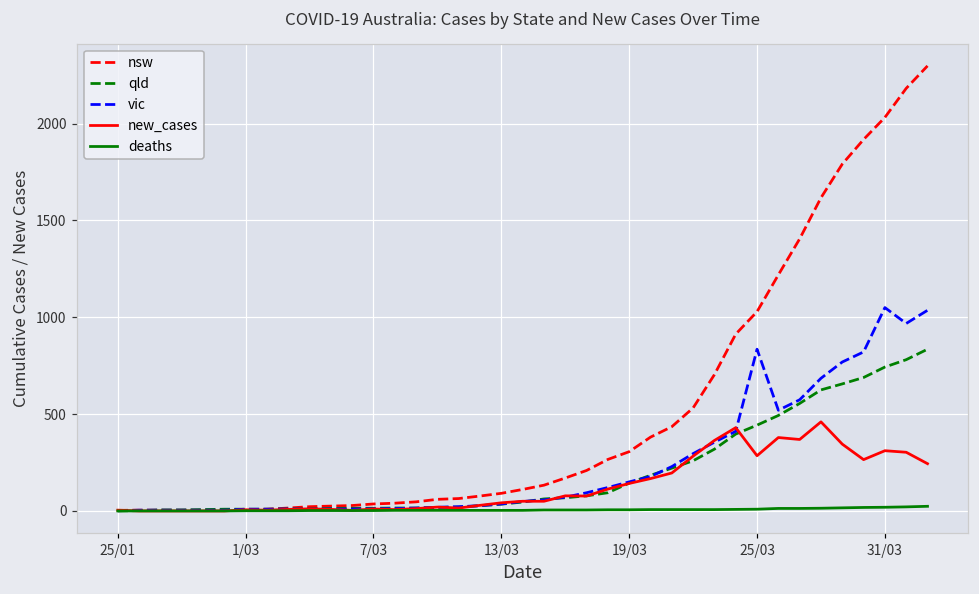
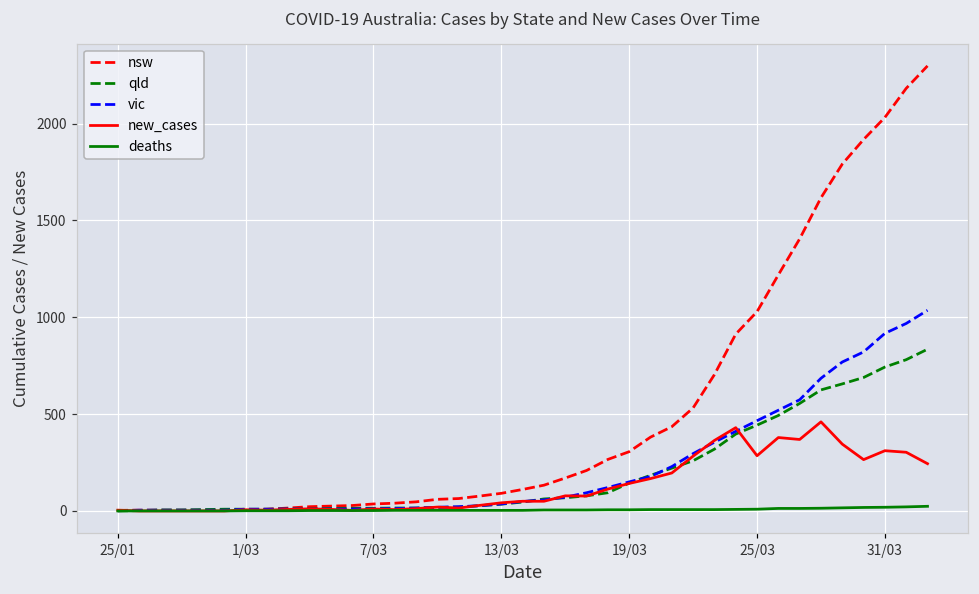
  {
    "vic": {
-     "25/03": 840,
-     "31/03": 1050
+     "25/03": 470,
+     "31/03": 920
    }
  }
